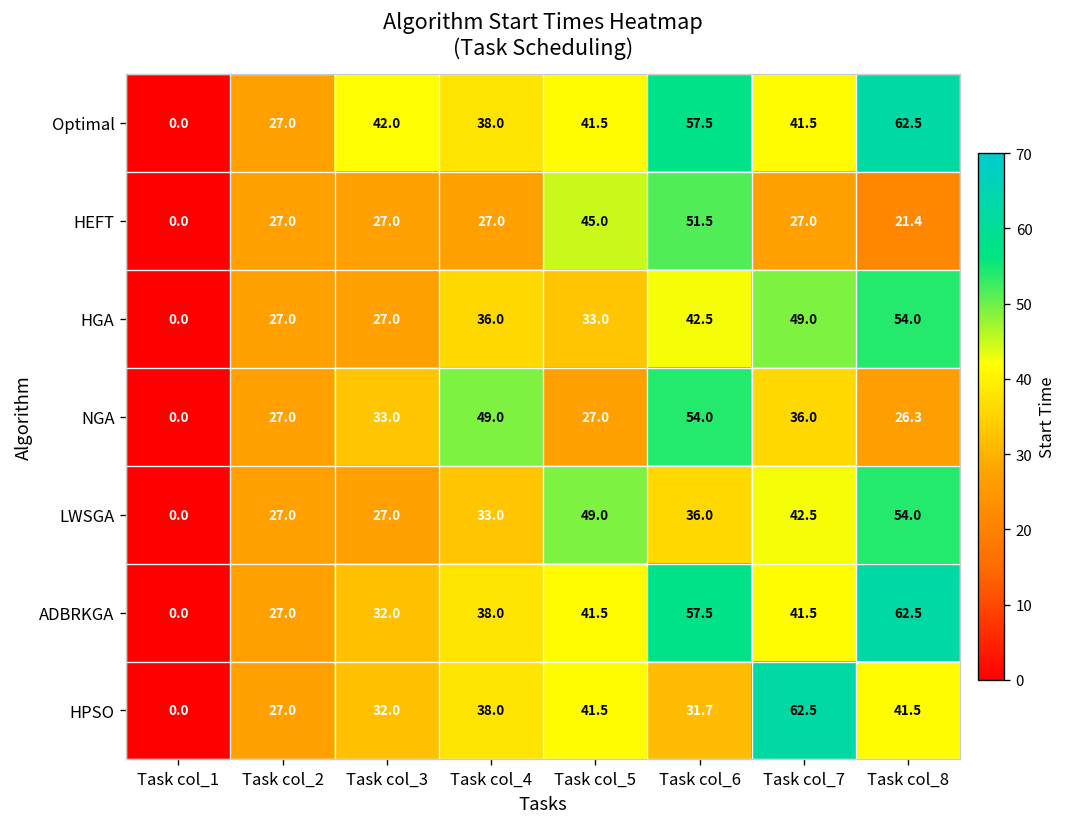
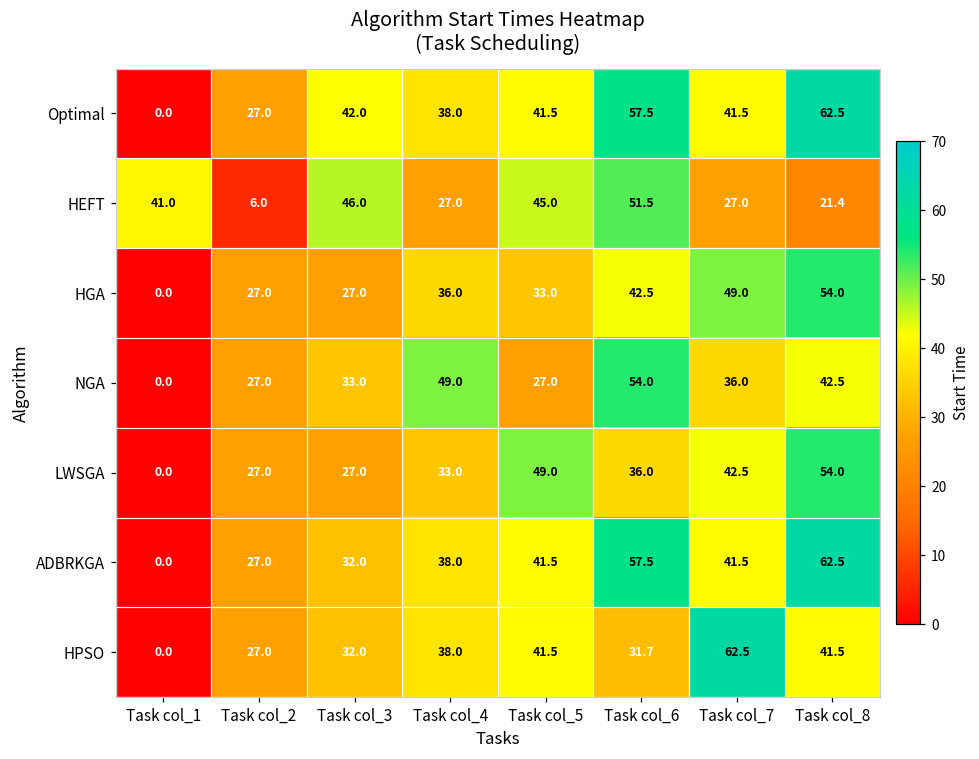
  {
    "Optimal": {
      "Task col_1": 0.0,
      "Task col_2": 27.0,
      "Task col_3": 42.0,
      "Task col_4": 38.0,
      "Task col_5": 41.5,
      "Task col_6": 57.5,
      "Task col_7": 41.5,
      "Task col_8": 62.5
    },
    "HEFT": {
-     "Task col_1": 0.0,
-     "Task col_2": 27.0,
-     "Task col_3": 27.0,
+     "Task col_1": 41.0,
+     "Task col_2": 6.0,
+     "Task col_3": 46.0,
      "Task col_4": 27.0,
      "Task col_5": 45.0,
      "Task col_6": 51.5,
      "Task col_7": 27.0,
      "Task col_8": 21.4
    },
    "HGA": {
      "Task col_1": 0.0,
      "Task col_2": 27.0,
      "Task col_3": 27.0,
      "Task col_4": 36.0,
      "Task col_5": 33.0,
      "Task col_6": 42.5,
      "Task col_7": 49.0,
      "Task col_8": 54.0
    },
    "NGA": {
      "Task col_1": 0.0,
      "Task col_2": 27.0,
      "Task col_3": 33.0,
      "Task col_4": 49.0,
      "Task col_5": 27.0,
      "Task col_6": 54.0,
      "Task col_7": 36.0,
-     "Task col_8": 26.3
+     "Task col_8": 42.5
    },
    "LWSGA": {
      "Task col_1": 0.0,
      "Task col_2": 27.0,
      "Task col_3": 27.0,
      "Task col_4": 33.0,
      "Task col_5": 49.0,
      "Task col_6": 36.0,
      "Task col_7": 42.5,
      "Task col_8": 54.0
    },
    "ADBRKGA": {
      "Task col_1": 0.0,
      "Task col_2": 27.0,
      "Task col_3": 32.0,
      "Task col_4": 38.0,
      "Task col_5": 41.5,
      "Task col_6": 57.5,
      "Task col_7": 41.5,
      "Task col_8": 62.5
    },
    "HPSO": {
      "Task col_1": 0.0,
      "Task col_2": 27.0,
      "Task col_3": 32.0,
      "Task col_4": 38.0,
      "Task col_5": 41.5,
      "Task col_6": 31.7,
      "Task col_7": 62.5,
      "Task col_8": 41.5
    }
  }
